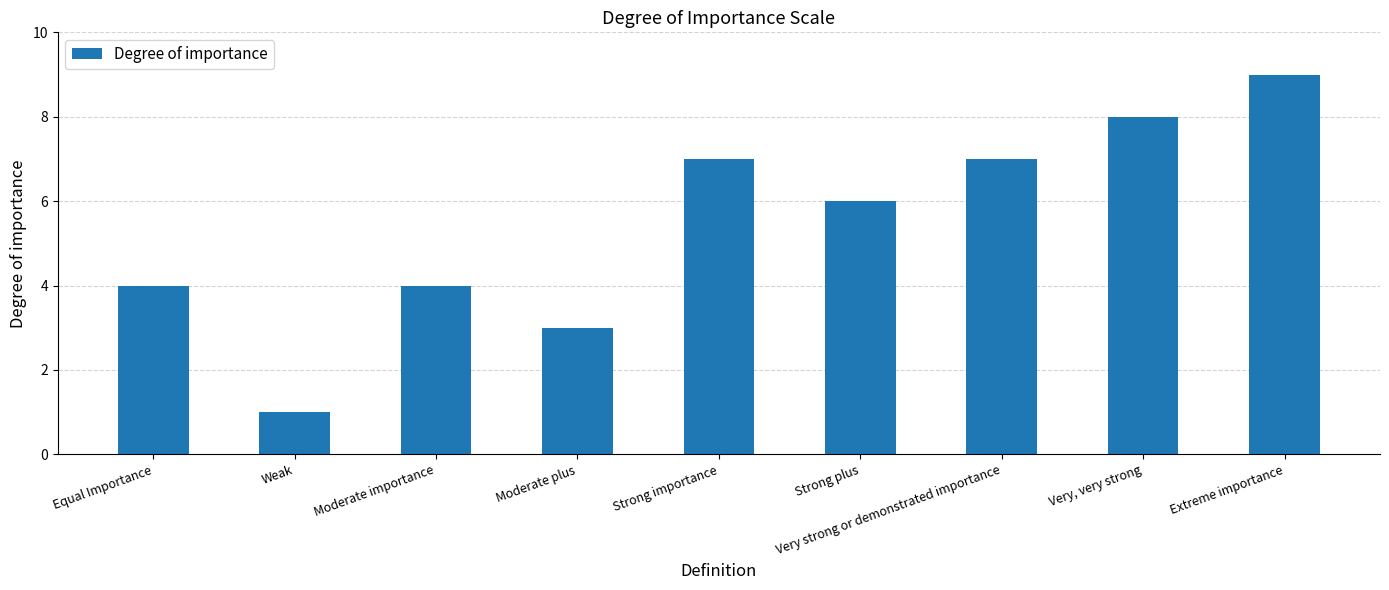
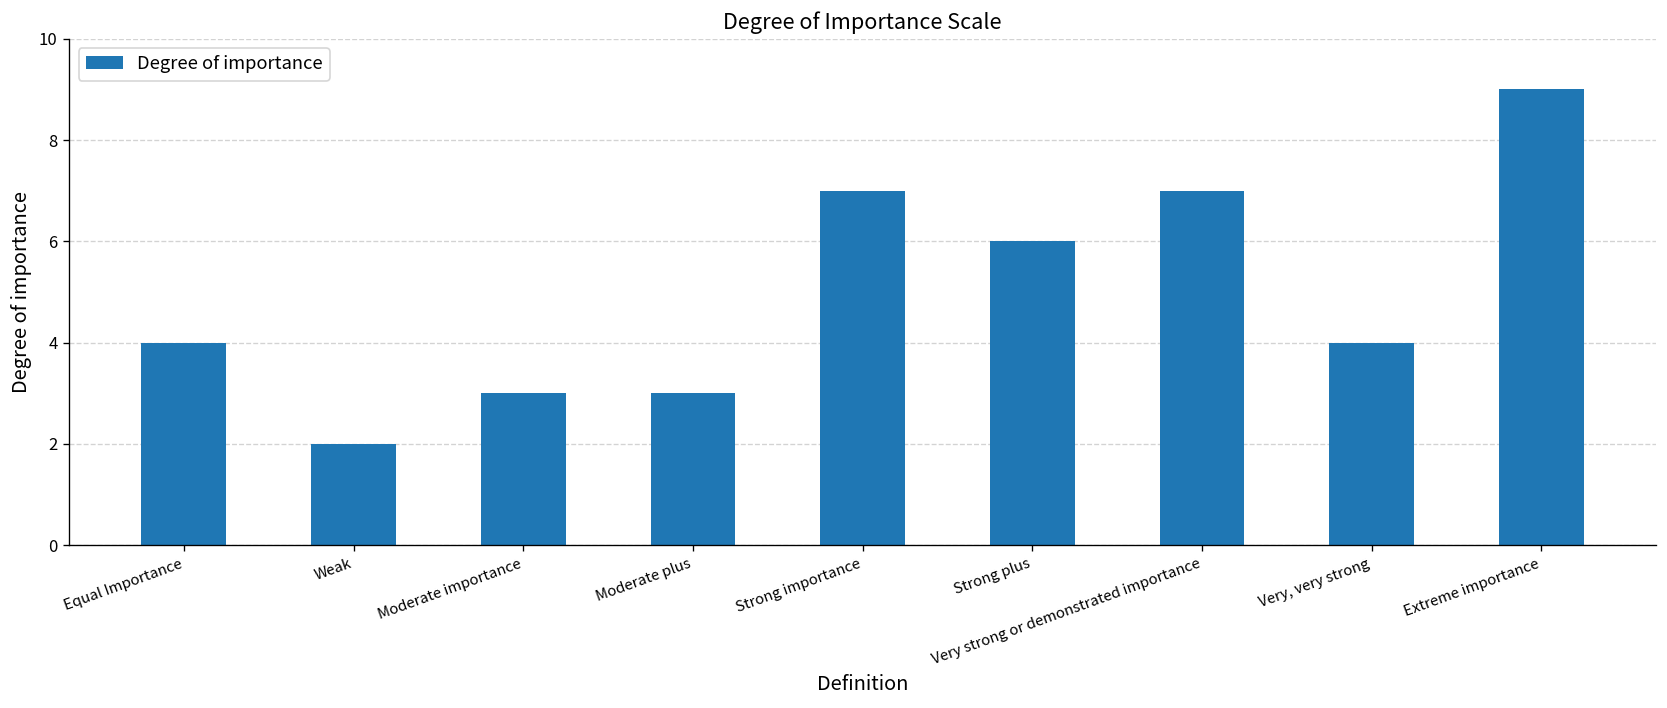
  {
    "Equal Importance": 4,
-   "Weak": 1,
-   "Moderate importance": 4,
+   "Weak": 2,
+   "Moderate importance": 3,
    "Moderate plus": 3,
    "Strong importance": 7,
    "Strong plus": 6,
    "Very strong or demonstrated importance": 7,
-   "Very, very strong": 8,
+   "Very, very strong": 4,
    "Extreme importance": 9
  }
